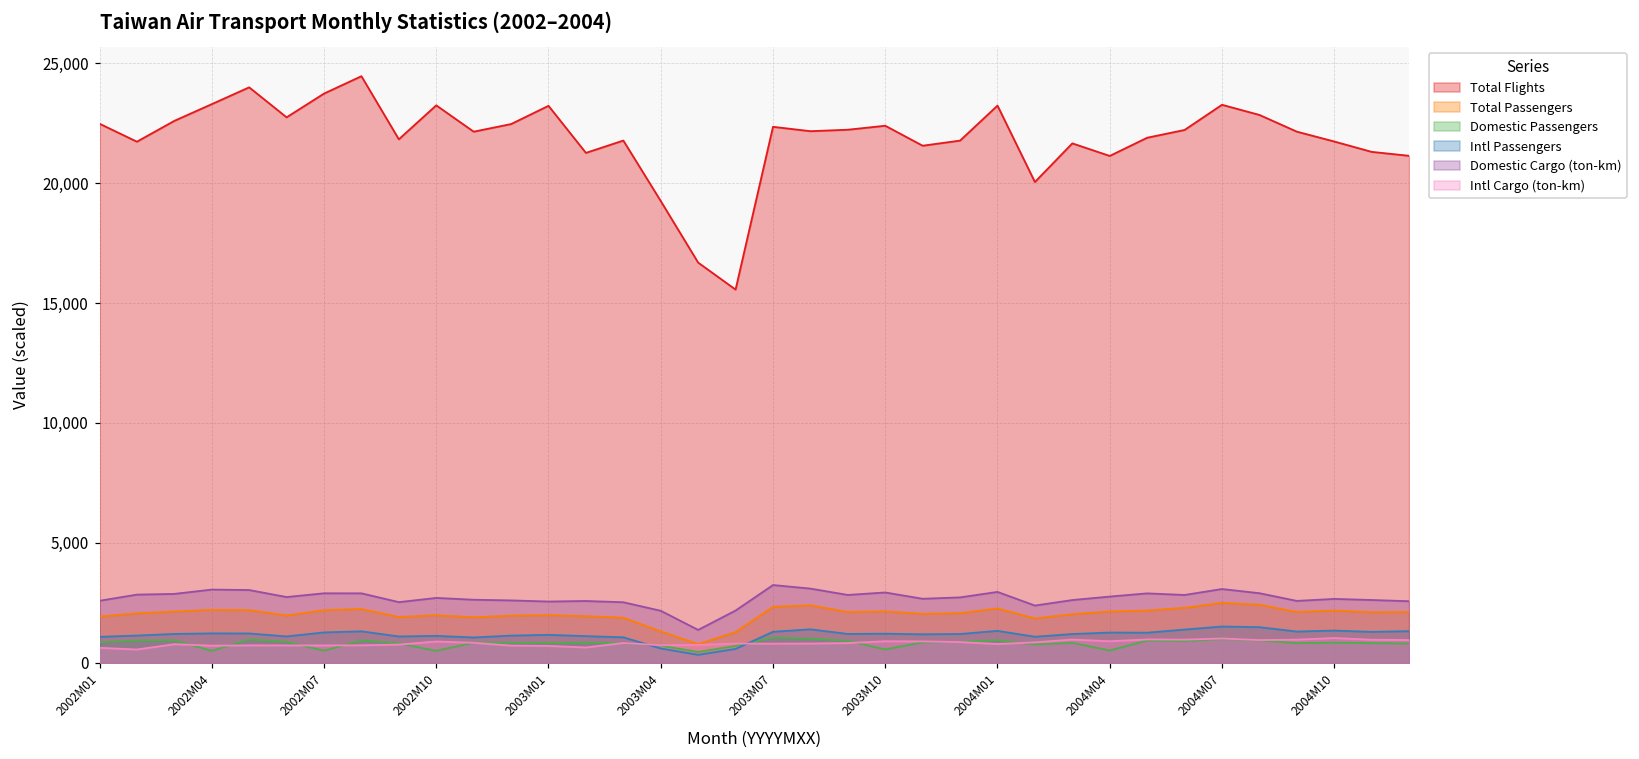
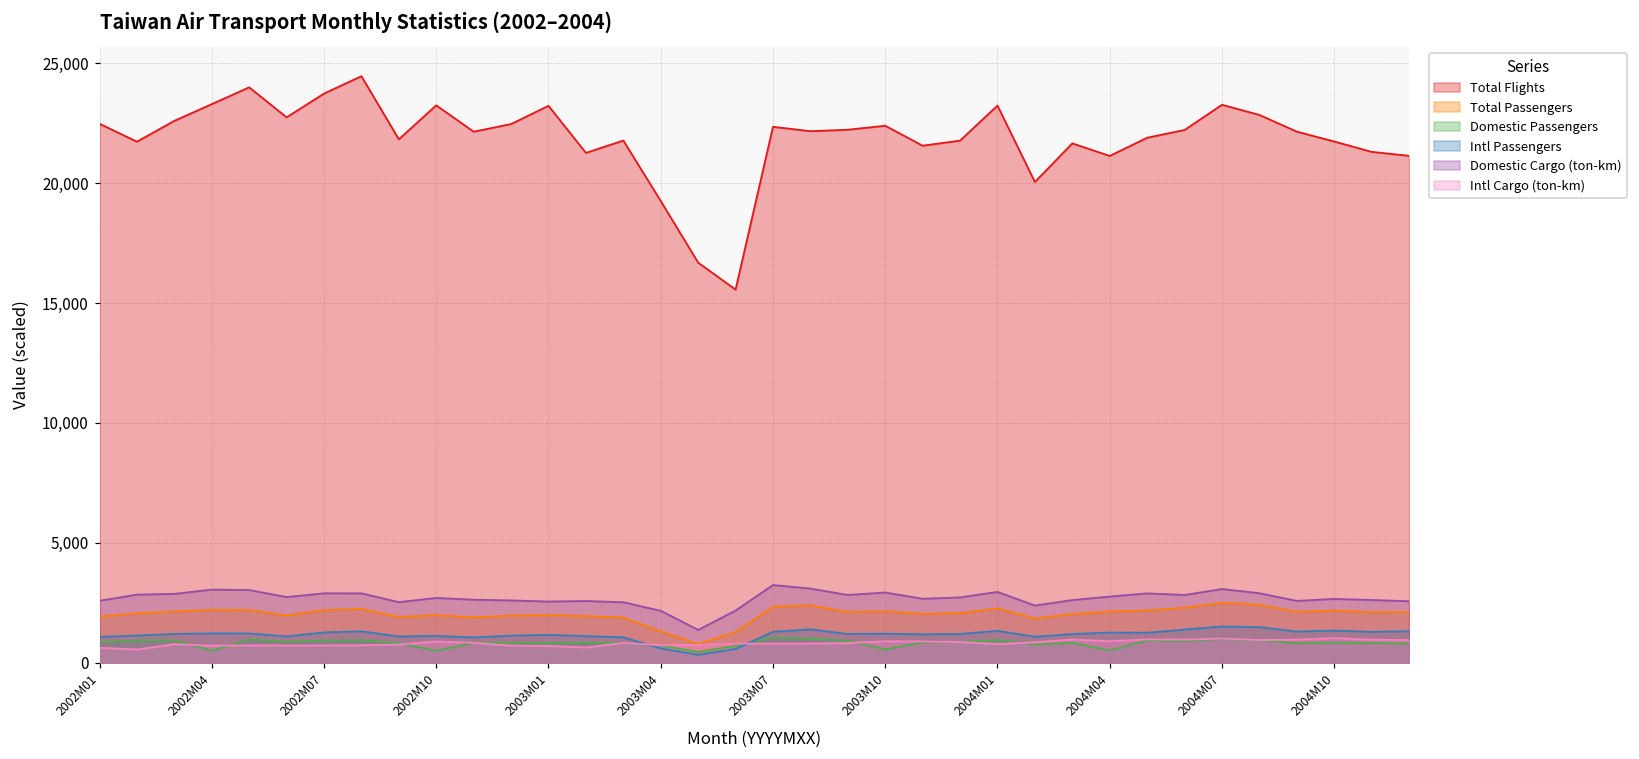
  {
    "Domestic Passengers": {
      "2002M01": "800",
      "2002M04": "500",
-     "2002M07": "500",
+     "2002M07": "900",
      "2002M10": "500",
      "2003M01": "800",
      "2003M07": "1,000",
      "2003M10": "600",
      "2004M01": "900",
      "2004M04": "500",
      "2004M10": "800"
    }
  }
